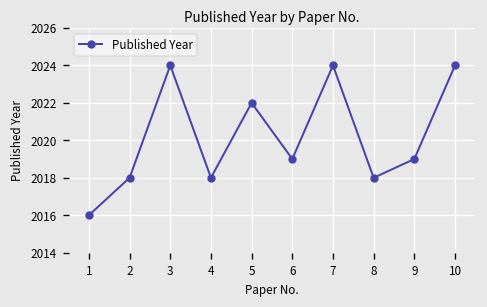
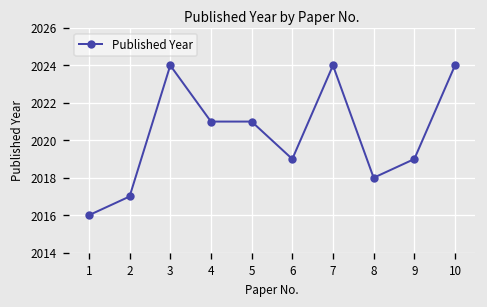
  {
    "1": 2016,
-   "2": 2018,
+   "2": 2017,
    "3": 2024,
-   "4": 2018,
-   "5": 2022,
+   "4": 2021,
+   "5": 2021,
    "6": 2019,
    "7": 2024,
    "8": 2018,
    "9": 2019,
    "10": 2024
  }
